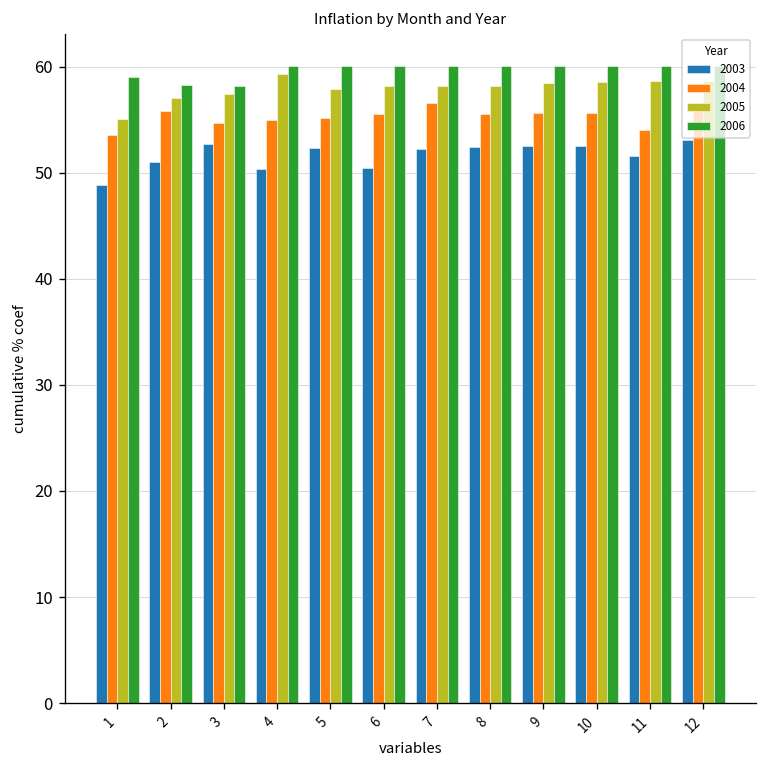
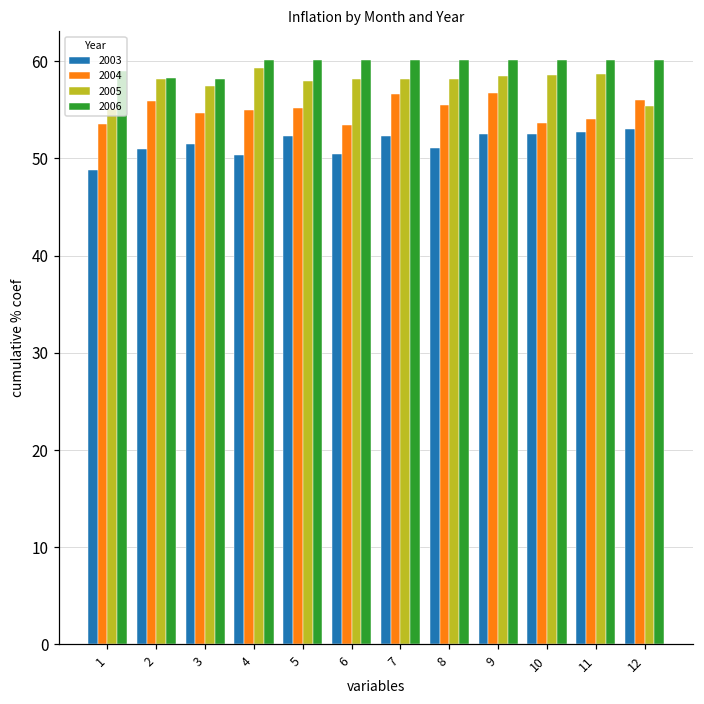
  {
    "2003": {
      "1": 49,
      "2": 51,
-     "3": 53,
+     "3": 52,
      "4": 50,
      "5": 52,
      "6": 50,
      "7": 52,
-     "8": 52,
+     "8": 51,
      "9": 53,
      "10": 53,
-     "11": 52,
+     "11": 53,
      "12": 53
    },
    "2004": {
      "1": 54,
      "2": 56,
      "3": 55,
      "4": 55,
      "5": 55,
-     "6": 56,
+     "6": 53,
      "7": 57,
      "8": 56,
-     "9": 56,
-     "10": 56,
+     "9": 57,
+     "10": 54,
      "11": 54,
      "12": 56
    },
    "2005": {
-     "2": 57,
+     "2": 58,
      "3": 57,
      "4": 59,
      "5": 58,
      "6": 58,
      "7": 58,
      "8": 58,
      "9": 58,
      "10": 59,
      "11": 59,
-     "12": 59
+     "12": 55
    },
    "2006": {
      "2": 58,
      "3": 58,
      "4": 60,
      "5": 60,
      "6": 60,
      "7": 60,
      "8": 60,
      "9": 60,
      "10": 60,
      "11": 60,
      "12": 60
    }
  }
